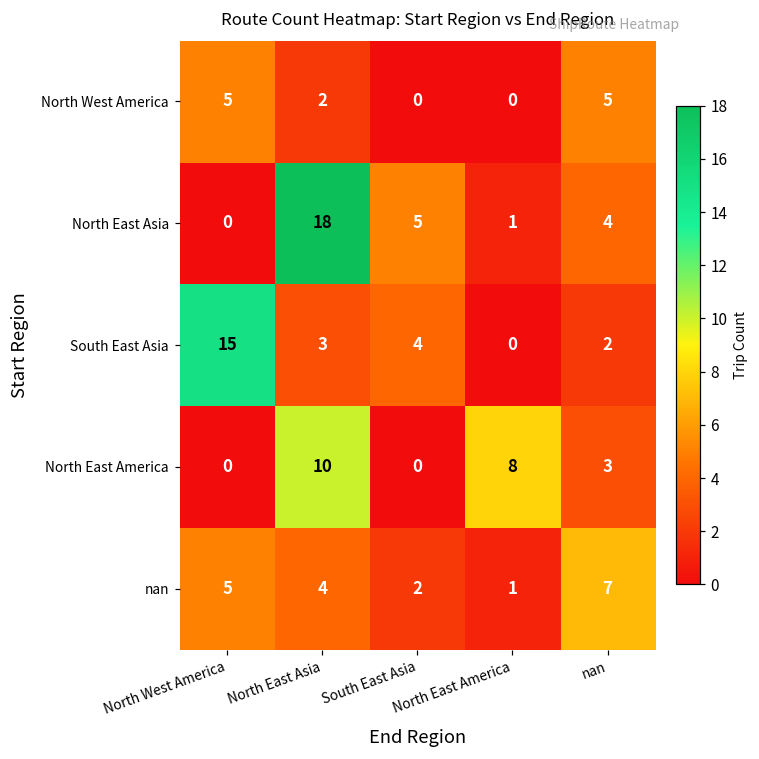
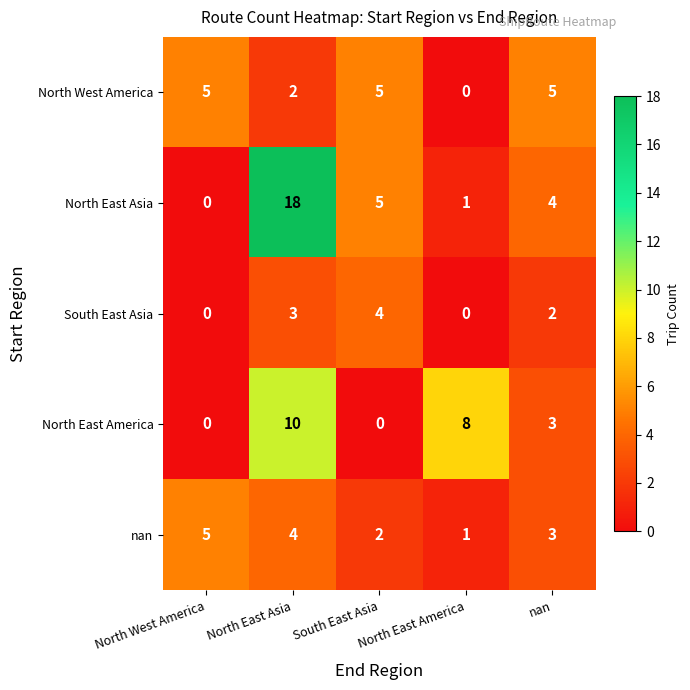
  {
    "North West America": {
      "North West America": 5,
      "North East Asia": 2,
-     "South East Asia": 0,
+     "South East Asia": 5,
      "North East America": 0,
      "nan": 5
    },
    "North East Asia": {
      "North West America": 0,
      "North East Asia": 18,
      "South East Asia": 5,
      "North East America": 1,
      "nan": 4
    },
    "South East Asia": {
-     "North West America": 15,
+     "North West America": 0,
      "North East Asia": 3,
      "South East Asia": 4,
      "North East America": 0,
      "nan": 2
    },
    "North East America": {
      "North West America": 0,
      "North East Asia": 10,
      "South East Asia": 0,
      "North East America": 8,
      "nan": 3
    },
    "nan": {
      "North West America": 5,
      "North East Asia": 4,
      "South East Asia": 2,
      "North East America": 1,
-     "nan": 7
+     "nan": 3
    }
  }
